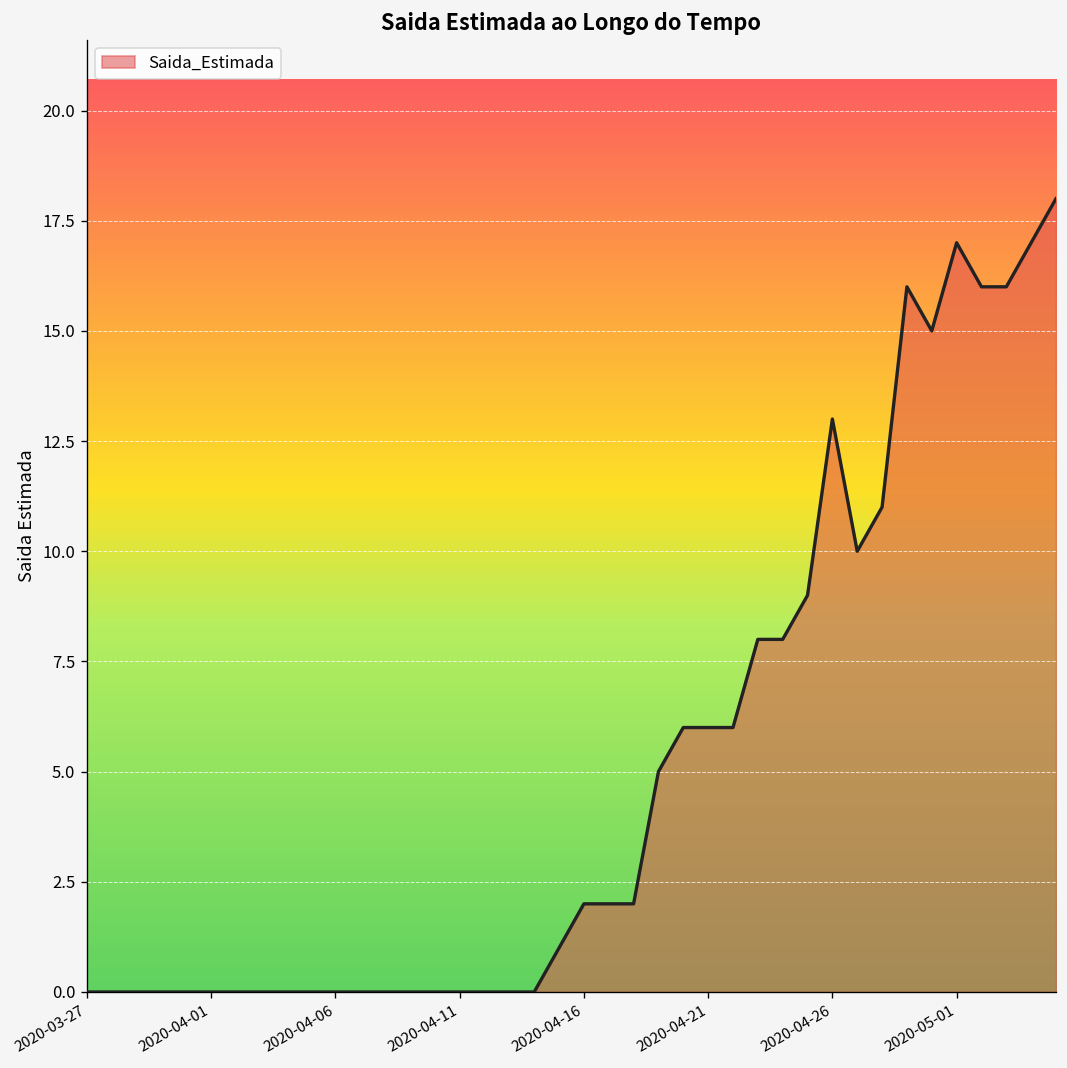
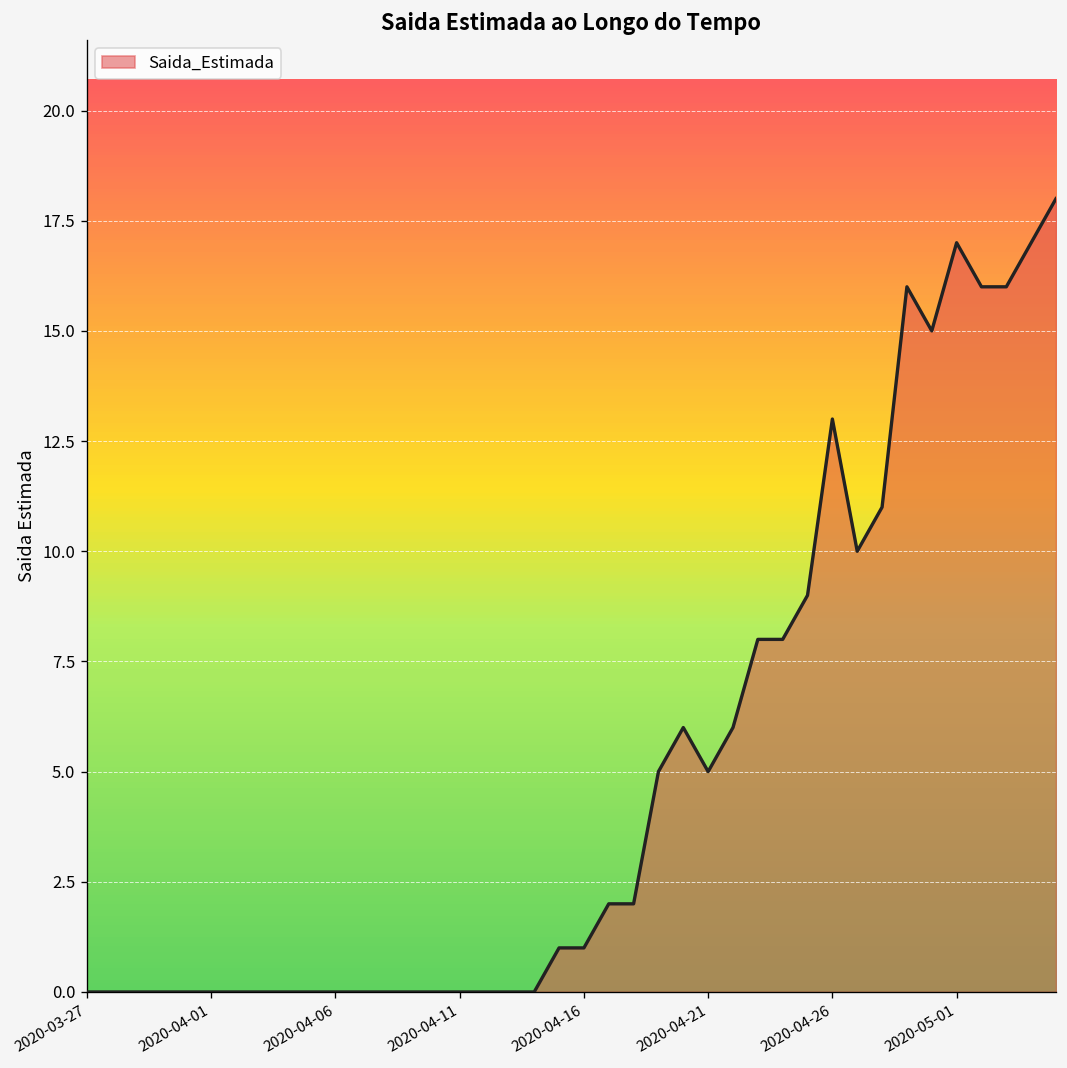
  {
    "2020-03-27": 0,
    "2020-04-01": 0,
    "2020-04-06": 0,
    "2020-04-11": 0,
-   "2020-04-16": 2,
-   "2020-04-21": 6,
+   "2020-04-16": 1,
+   "2020-04-21": 5,
    "2020-04-26": 13,
    "2020-05-01": 17
  }
